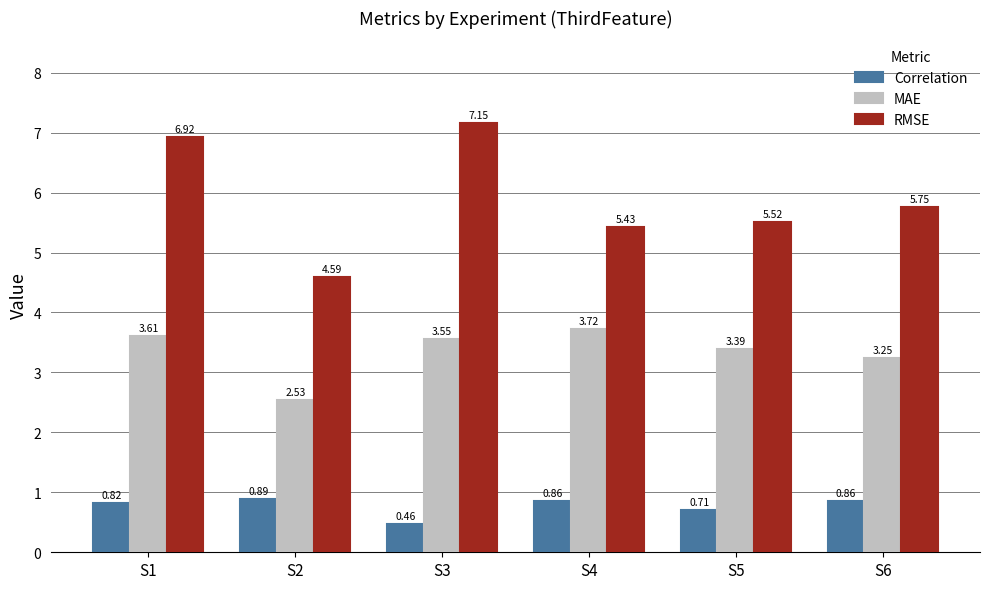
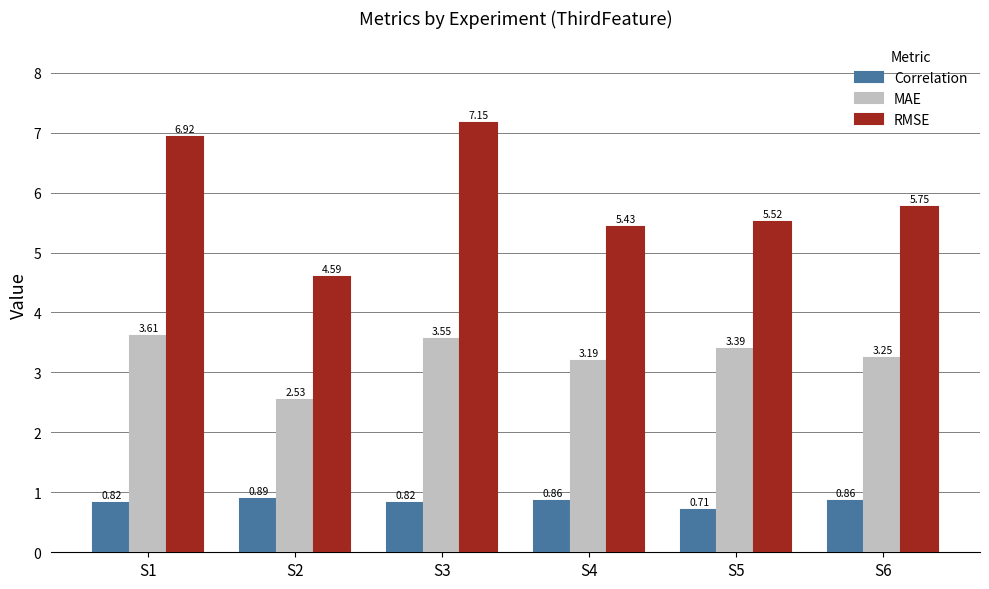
  {
    "Correlation": {
      "S1": 0.82,
      "S2": 0.89,
-     "S3": 0.46,
+     "S3": 0.82,
      "S4": 0.86,
      "S5": 0.71,
      "S6": 0.86
    },
    "MAE": {
      "S1": 3.61,
      "S2": 2.53,
      "S3": 3.55,
-     "S4": 3.72,
+     "S4": 3.19,
      "S5": 3.39,
      "S6": 3.25
    },
    "RMSE": {
      "S1": 6.92,
      "S2": 4.59,
      "S3": 7.15,
      "S4": 5.43,
      "S5": 5.52,
      "S6": 5.75
    }
  }
